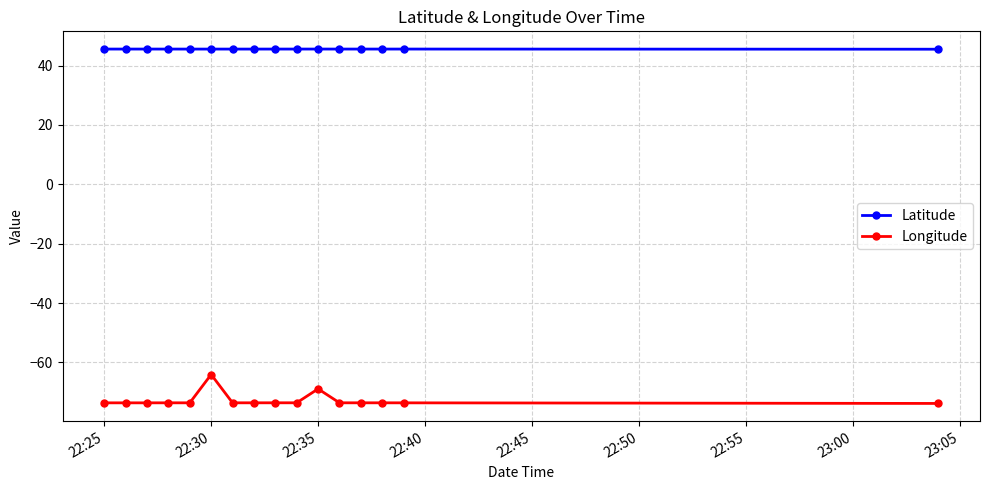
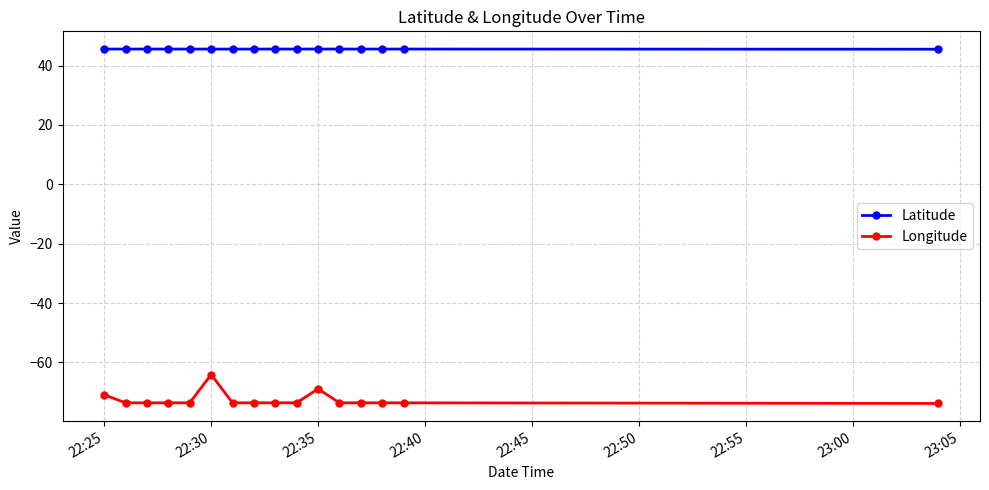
  {
    "Latitude": {
      "22:25": 46,
      "22:30": 46,
      "22:35": 46
    },
    "Longitude": {
-     "22:25": -74,
+     "22:25": -71,
      "22:30": -64,
      "22:35": -69
    }
  }
